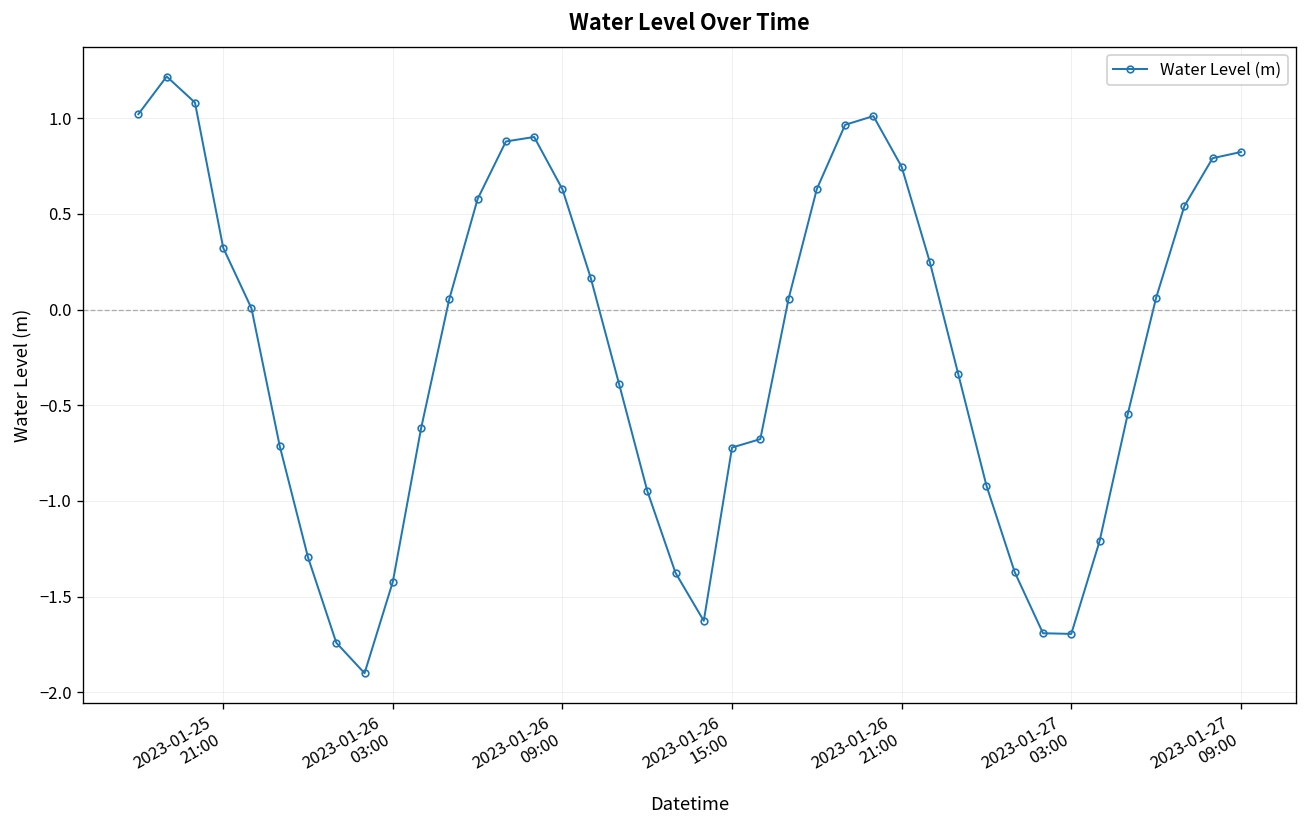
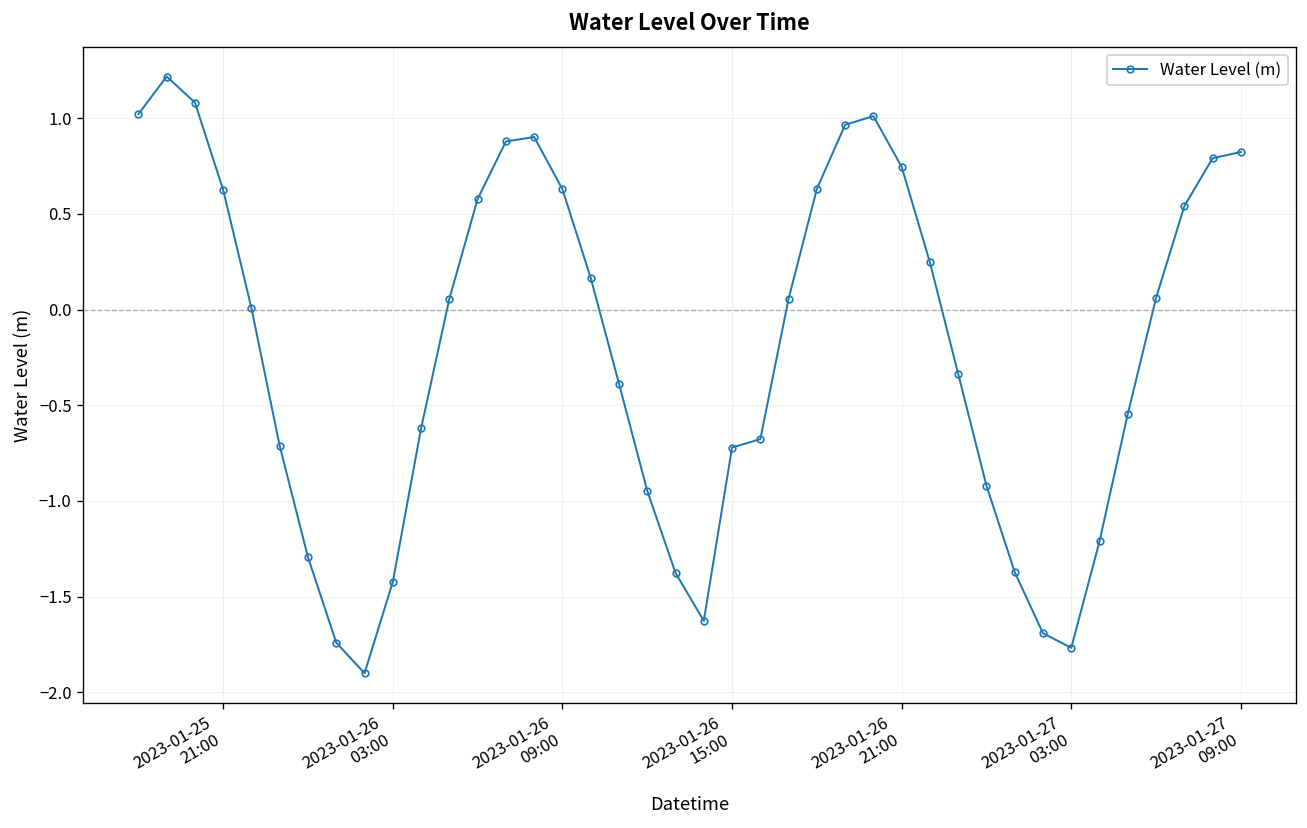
  {
-   "2023-01-25 21:00": 0.32,
+   "2023-01-25 21:00": 0.62,
    "2023-01-26 03:00": -1.42,
    "2023-01-26 09:00": 0.63,
    "2023-01-26 15:00": -0.72,
    "2023-01-26 21:00": 0.75,
-   "2023-01-27 03:00": -1.69,
+   "2023-01-27 03:00": -1.77,
    "2023-01-27 09:00": 0.82
  }
